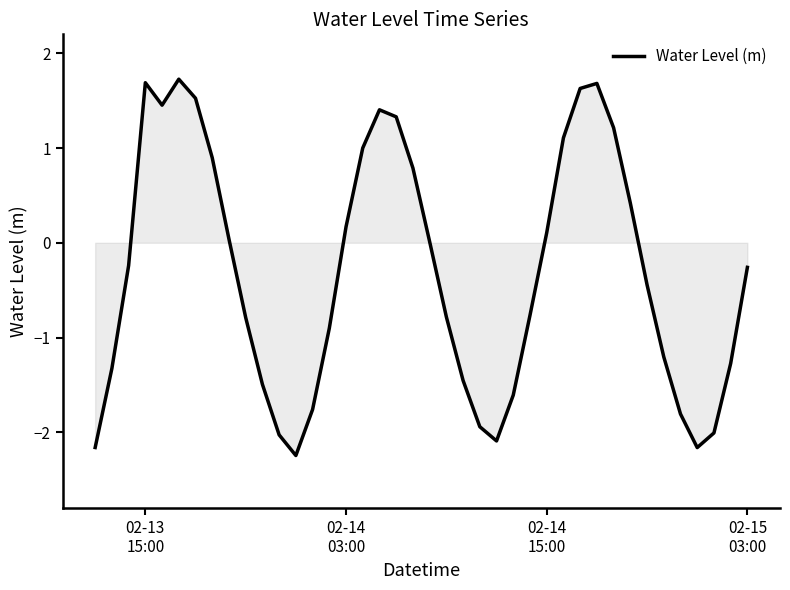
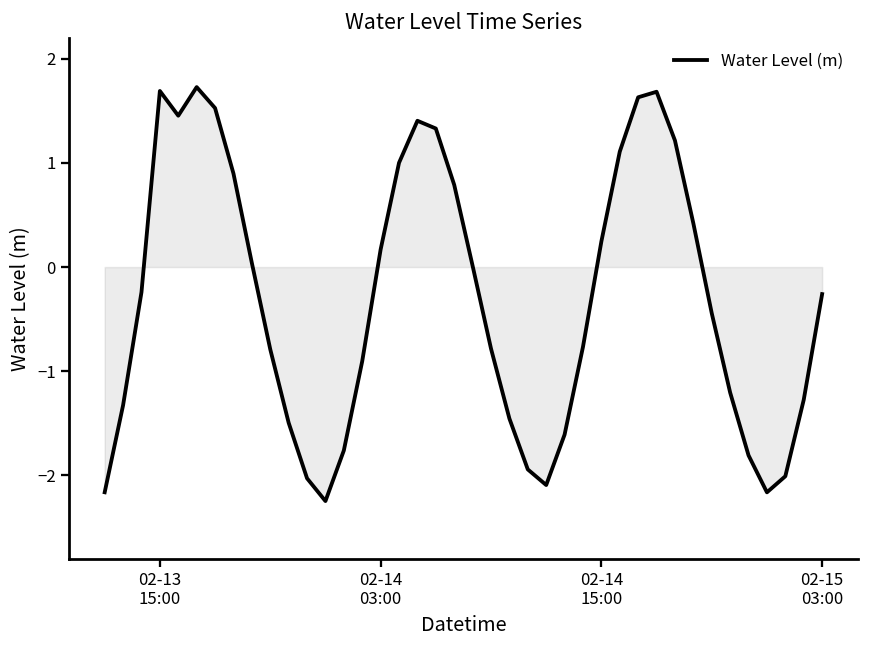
  {
    "Water Level (m)": {
-     "02-14 15:00": 0.1,
+     "02-14 15:00": 0.2,
      "02-15 03:00": -0.3
    }
  }
